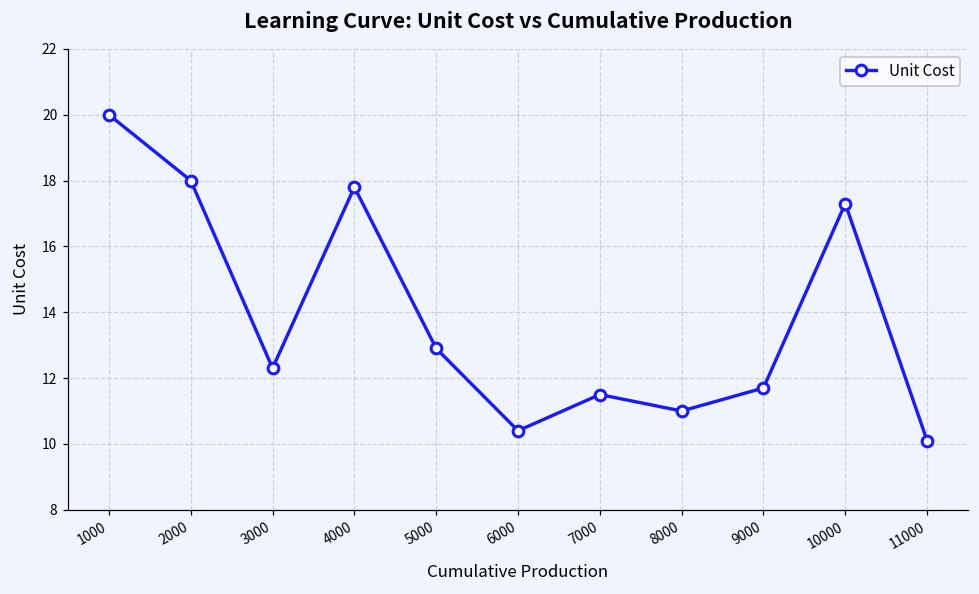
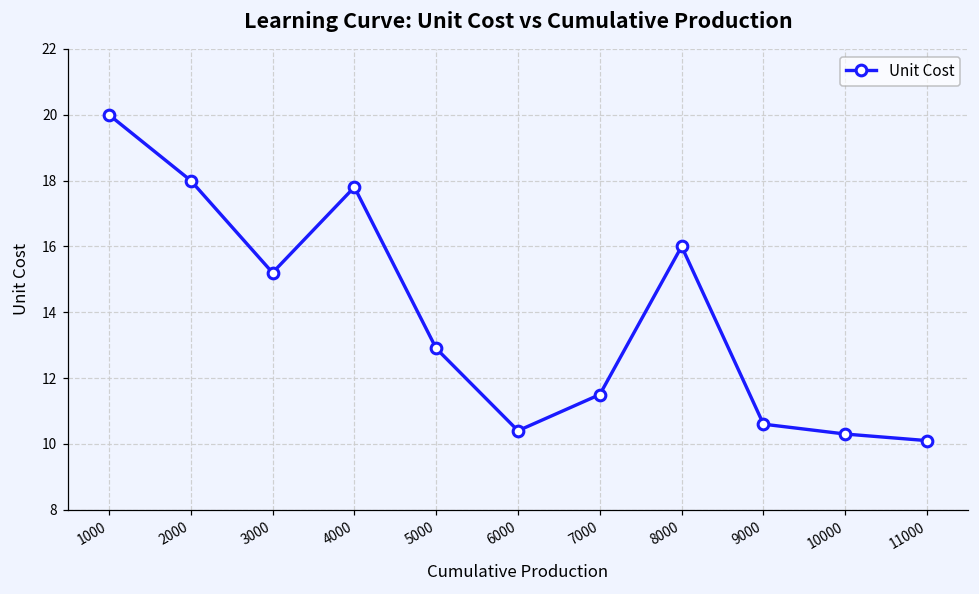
  {
    "1000": 20.0,
    "2000": 18.0,
-   "3000": 12.3,
+   "3000": 15.2,
    "4000": 17.8,
    "5000": 12.9,
    "6000": 10.4,
    "7000": 11.5,
-   "8000": 11,
-   "9000": 11.7,
-   "10000": 17.3,
+   "8000": 16,
+   "9000": 10.6,
+   "10000": 10.3,
    "11000": 10.1
  }
